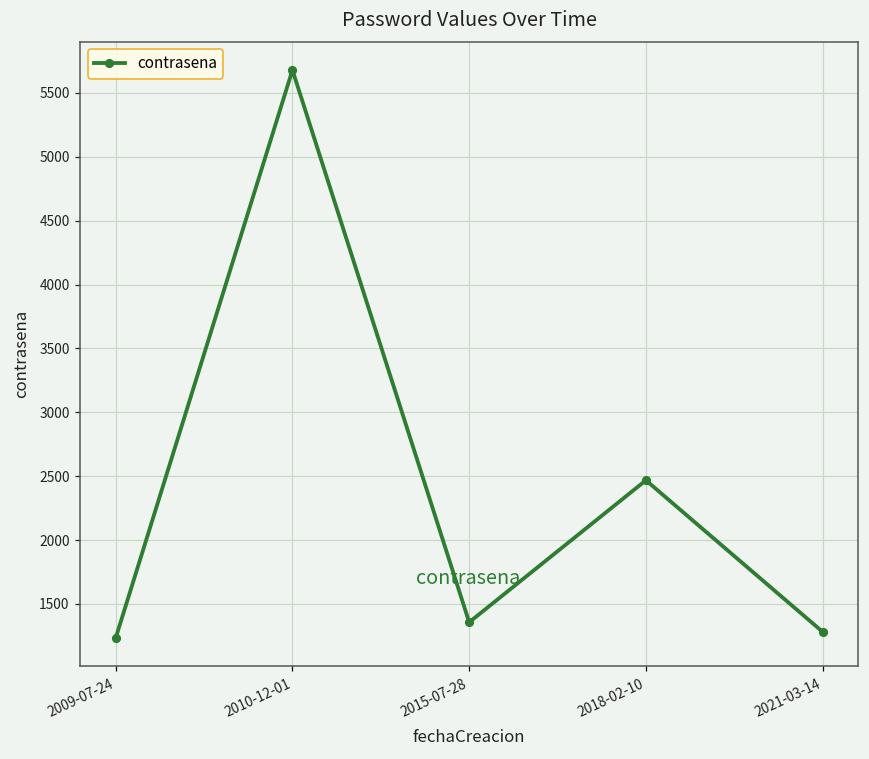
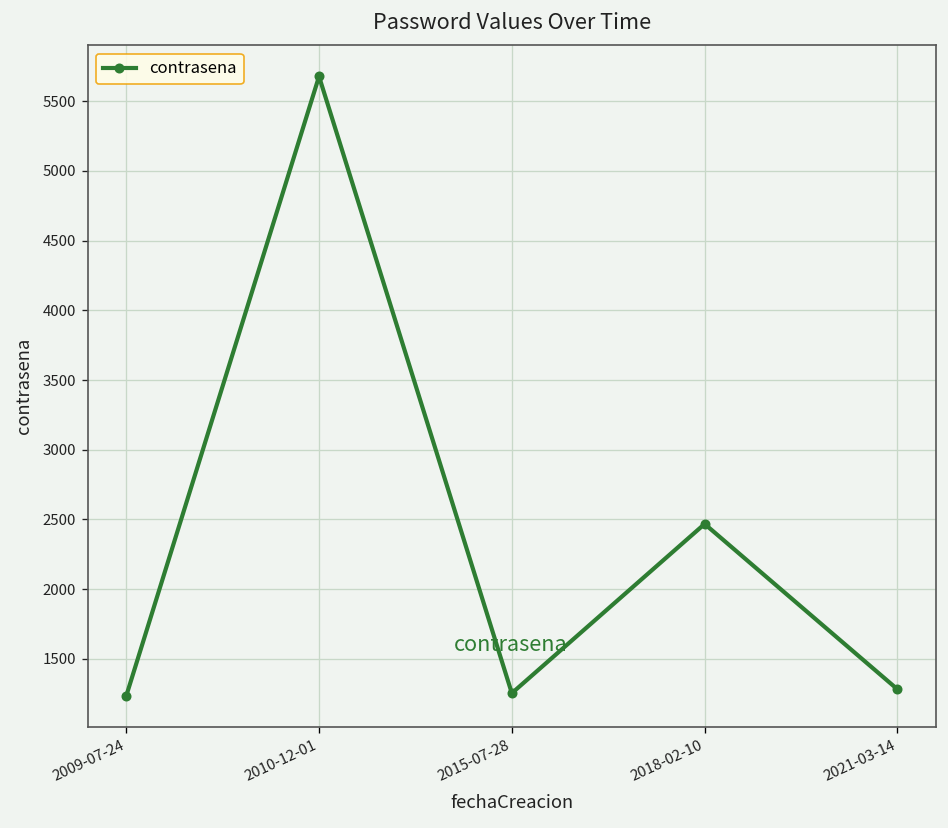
  {
    "2009-07-24": 1230,
    "2010-12-01": 5680,
-   "2015-07-28": 1360,
+   "2015-07-28": 1250,
    "2018-02-10": 2470,
    "2021-03-14": 1280
  }
